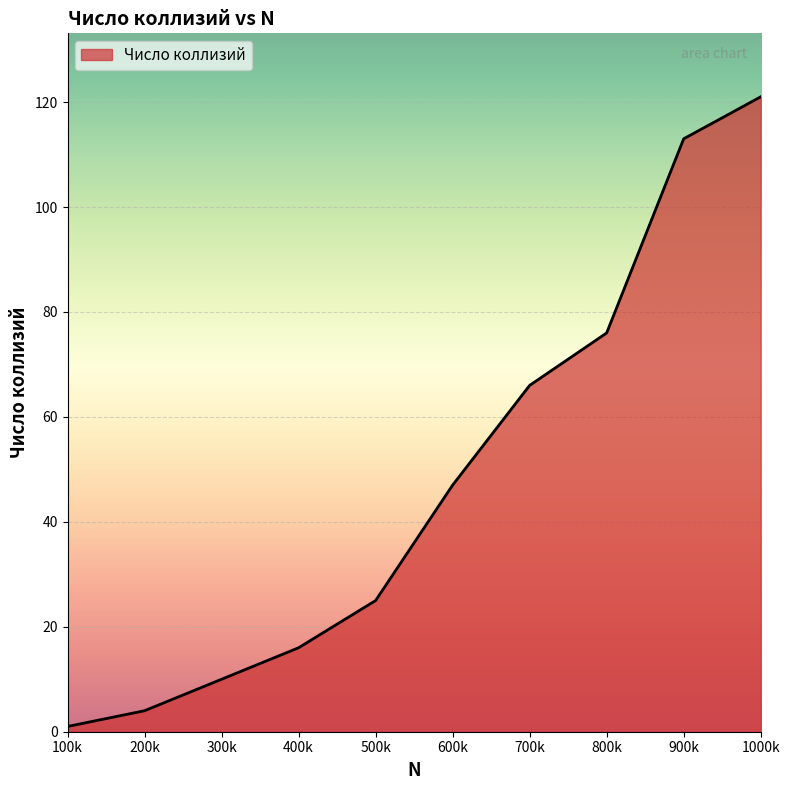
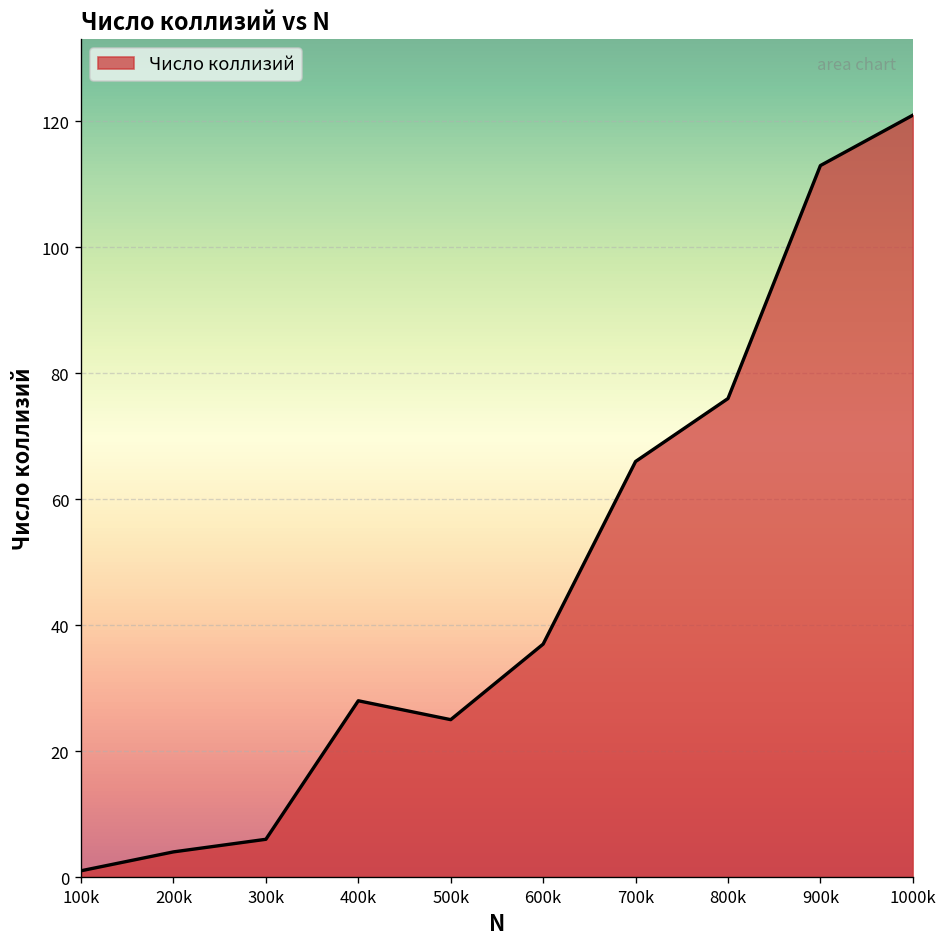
  {
    "100k": 1,
    "200k": 4,
-   "300k": 10,
-   "400k": 16,
+   "300k": 6,
+   "400k": 28,
    "500k": 25,
-   "600k": 47,
+   "600k": 37,
    "700k": 66,
    "800k": 76,
    "900k": 113,
    "1000k": 121
  }
